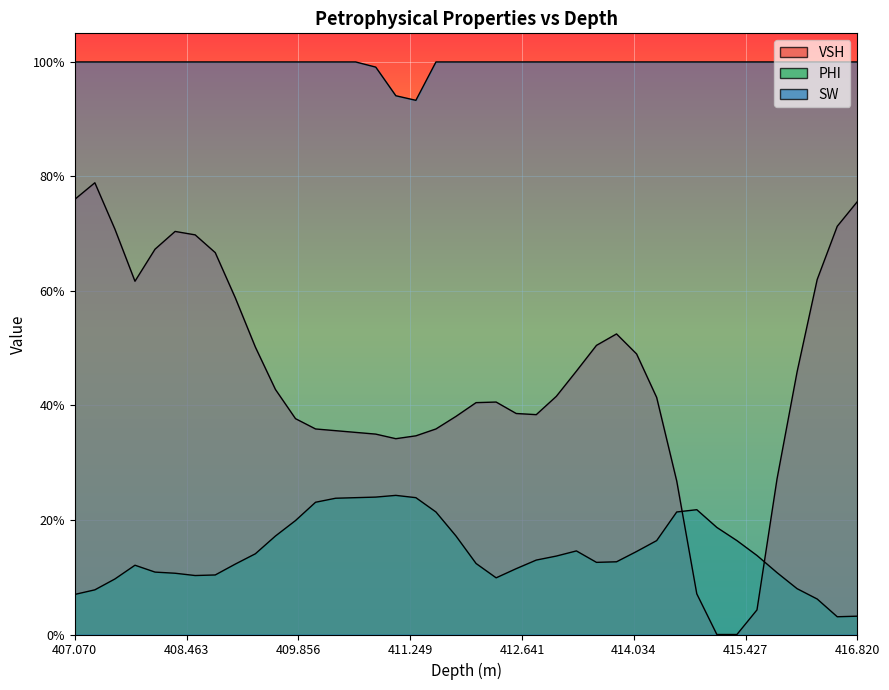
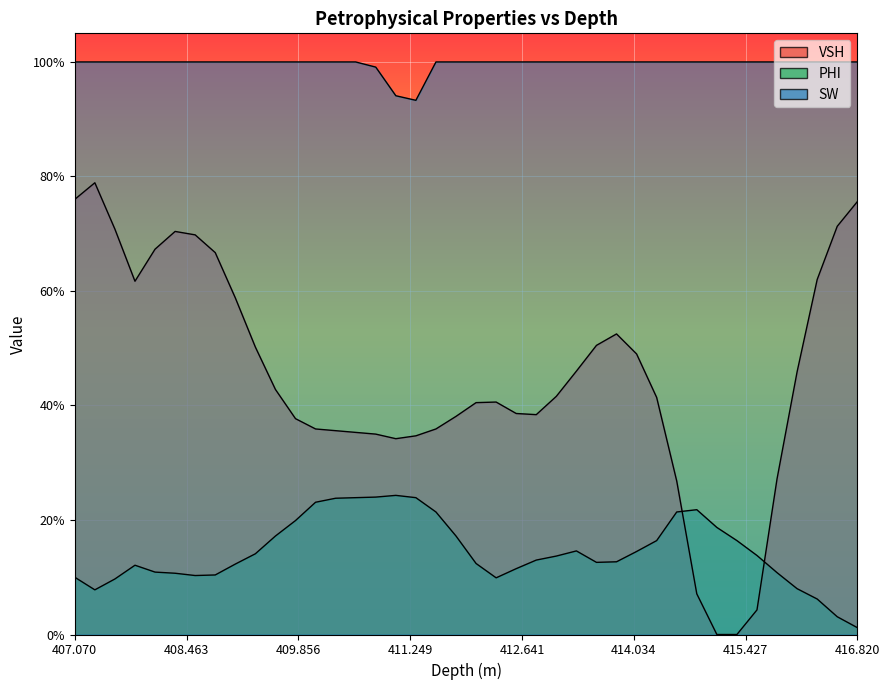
  {
    "VSH": {
      "407.070": "76%",
      "416.820": "76%"
    },
    "PHI": {
-     "407.070": "7%",
-     "416.820": "3%"
+     "407.070": "10%",
+     "416.820": "1%"
    },
    "SW": {
      "407.070": "100%",
      "416.820": "100%"
    }
  }
